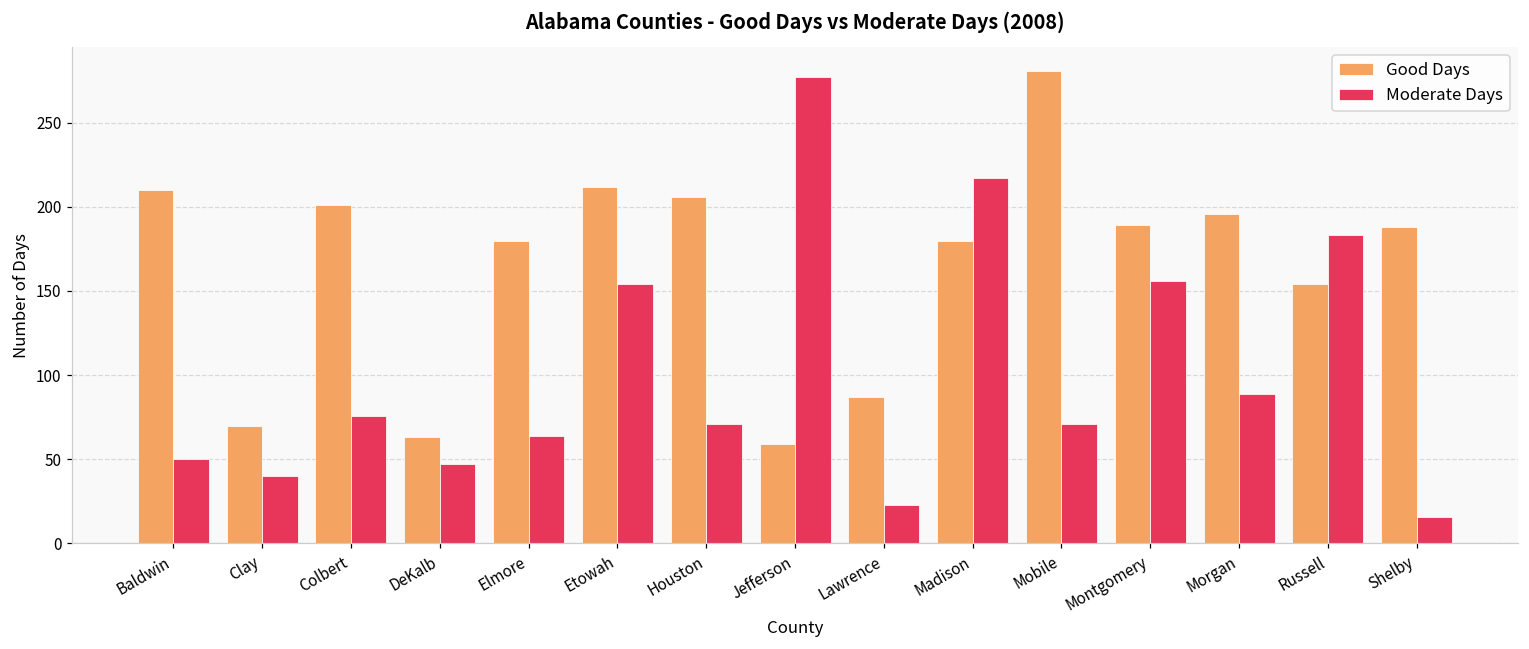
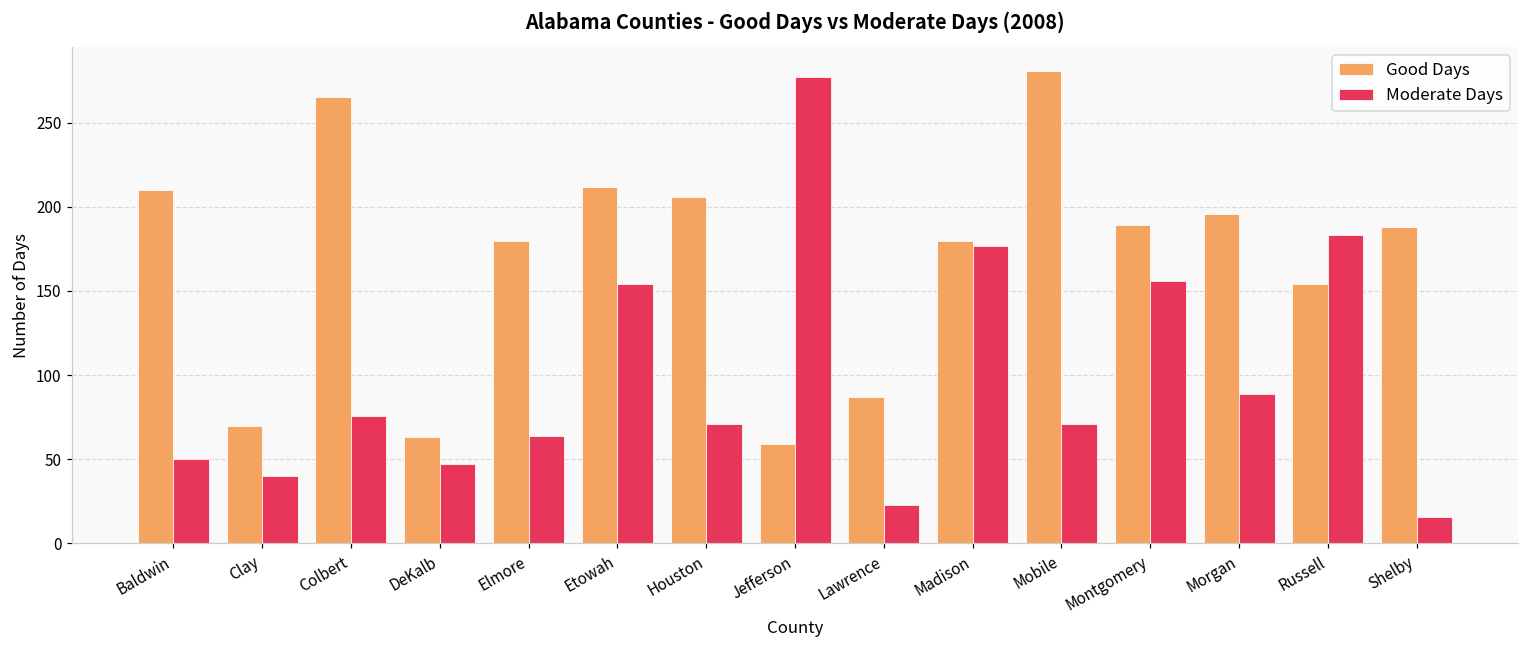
  {
    "Good Days": {
      "Baldwin": 210,
      "Clay": 70,
-     "Colbert": 201,
+     "Colbert": 265,
      "DeKalb": 63,
      "Elmore": 180,
      "Etowah": 212,
      "Houston": 206,
      "Jefferson": 59,
      "Lawrence": 87,
      "Madison": 180,
      "Mobile": 281,
      "Montgomery": 189,
      "Morgan": 196,
      "Russell": 154,
      "Shelby": 188
    },
    "Moderate Days": {
      "Baldwin": 50,
      "Clay": 40,
      "Colbert": 76,
      "DeKalb": 47,
      "Elmore": 64,
      "Etowah": 154,
      "Houston": 71,
      "Jefferson": 277,
      "Lawrence": 23,
-     "Madison": 217,
+     "Madison": 177,
      "Mobile": 71,
      "Montgomery": 156,
      "Morgan": 89,
      "Russell": 183,
      "Shelby": 16
    }
  }
